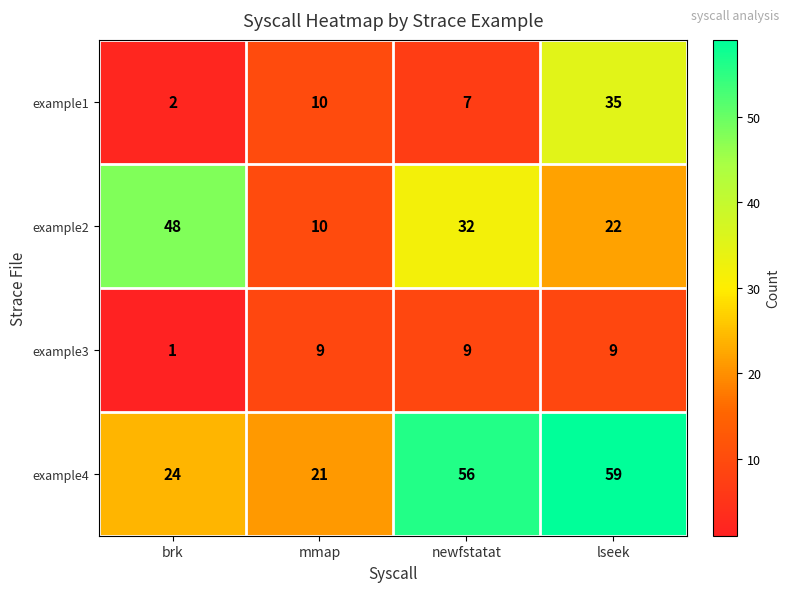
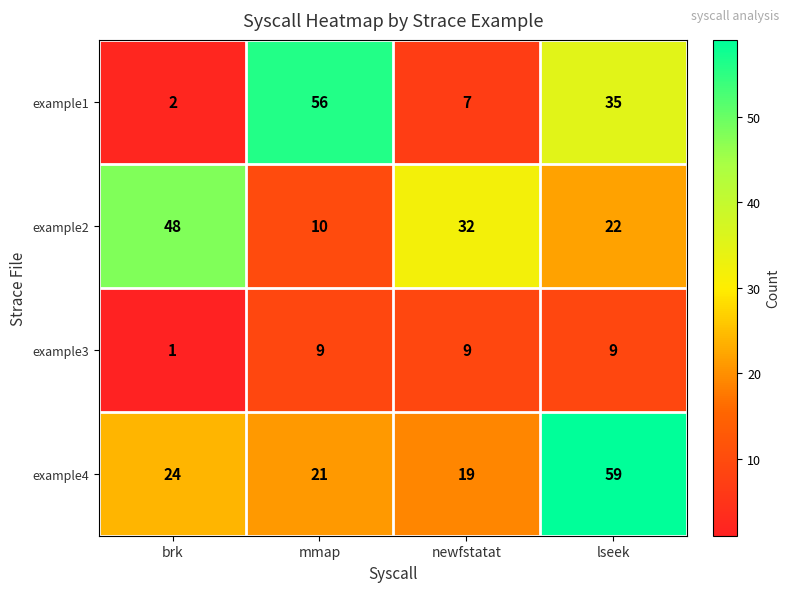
  {
    "example1": {
      "brk": 2,
-     "mmap": 10,
+     "mmap": 56,
      "newfstatat": 7,
      "lseek": 35
    },
    "example2": {
      "brk": 48,
      "mmap": 10,
      "newfstatat": 32,
      "lseek": 22
    },
    "example3": {
      "brk": 1,
      "mmap": 9,
      "newfstatat": 9,
      "lseek": 9
    },
    "example4": {
      "brk": 24,
      "mmap": 21,
-     "newfstatat": 56,
+     "newfstatat": 19,
      "lseek": 59
    }
  }
